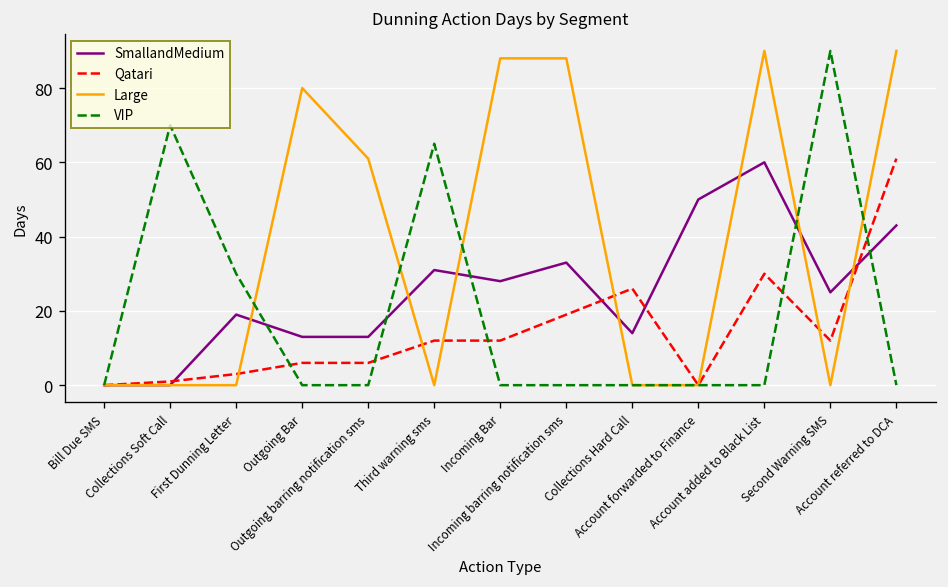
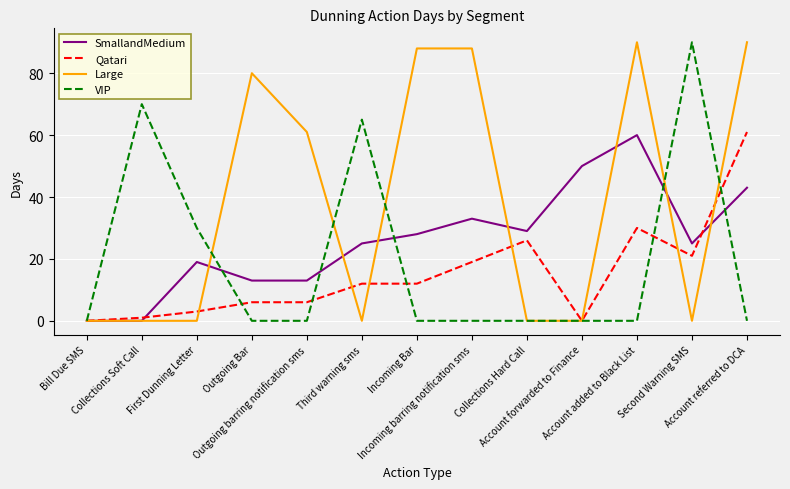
  {
    "SmallandMedium": {
      "First Dunning Letter": 19,
      "Outgoing Bar": 13,
      "Outgoing barring notification sms": 13,
-     "Third warning sms": 31,
+     "Third warning sms": 25,
      "Incoming Bar": 28,
      "Incoming barring notification sms": 33,
-     "Collections Hard Call": 14,
+     "Collections Hard Call": 29,
      "Account forwarded to Finance": 50,
      "Account added to Black List": 60,
      "Second Warning SMS": 25,
      "Account referred to DCA": 43
    },
    "Qatari": {
      "Collections Soft Call": 1,
      "First Dunning Letter": 3,
      "Outgoing Bar": 6,
      "Outgoing barring notification sms": 6,
      "Third warning sms": 12,
      "Incoming Bar": 12,
      "Incoming barring notification sms": 19,
      "Collections Hard Call": 26,
      "Account added to Black List": 30,
-     "Second Warning SMS": 12,
+     "Second Warning SMS": 21,
      "Account referred to DCA": 61
    },
    "Large": {
      "First Dunning Letter": 0,
      "Outgoing Bar": 80,
      "Outgoing barring notification sms": 61,
      "Third warning sms": 0,
      "Incoming Bar": 88,
      "Incoming barring notification sms": 88,
      "Account added to Black List": 90,
      "Second Warning SMS": 0,
      "Account referred to DCA": 90
    },
    "VIP": {
      "Collections Soft Call": 70,
      "First Dunning Letter": 30,
      "Outgoing Bar": 0,
      "Outgoing barring notification sms": 0,
      "Third warning sms": 65,
      "Incoming Bar": 0,
      "Incoming barring notification sms": 0,
      "Account added to Black List": 0,
      "Second Warning SMS": 90,
      "Account referred to DCA": 0
    }
  }
